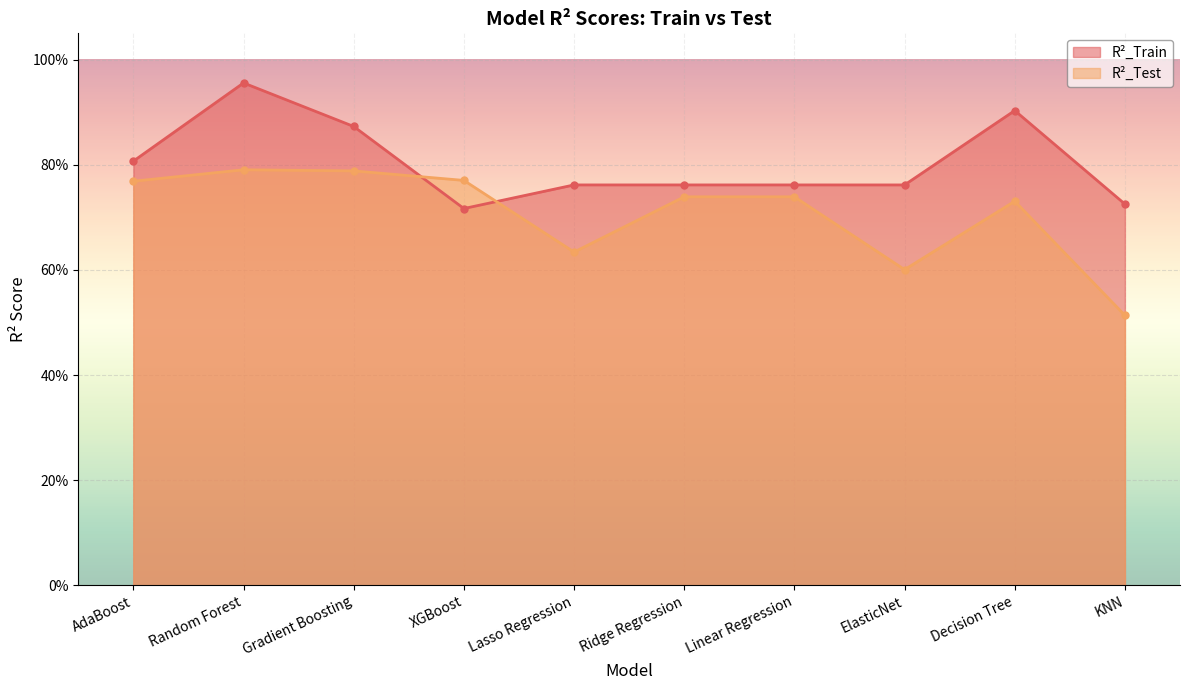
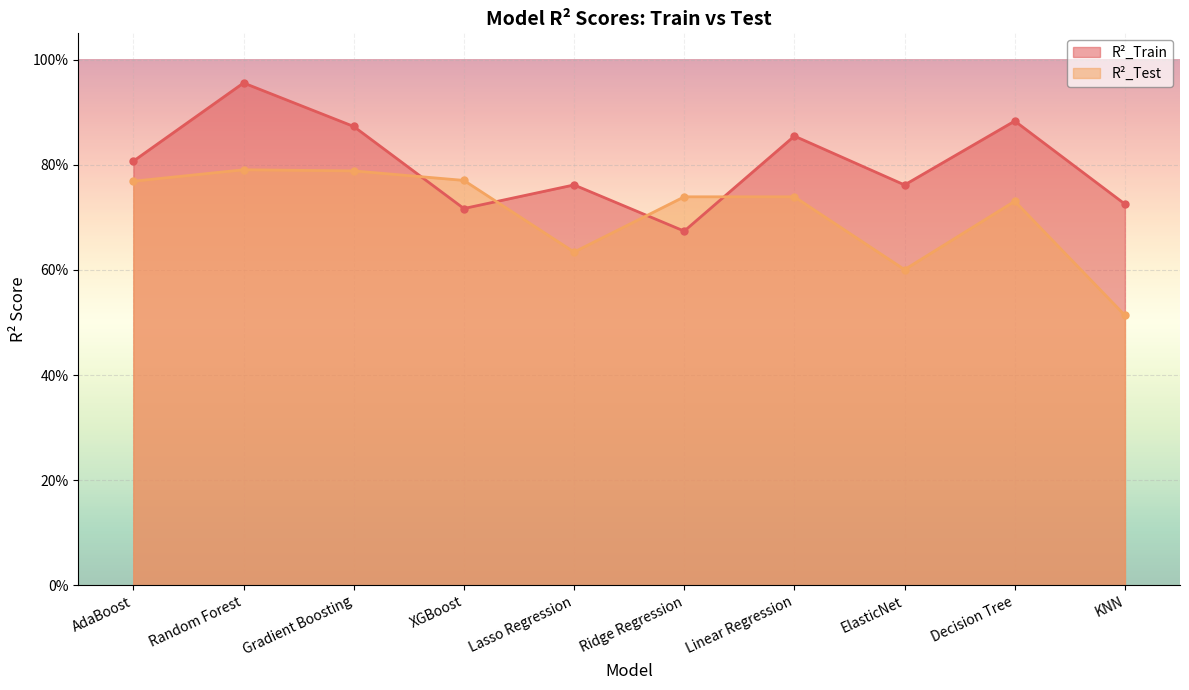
  {
    "R²_Train": {
      "AdaBoost": "81%",
      "Random Forest": "96%",
      "Gradient Boosting": "87%",
      "XGBoost": "72%",
      "Lasso Regression": "76%",
-     "Ridge Regression": "76%",
-     "Linear Regression": "76%",
+     "Ridge Regression": "67%",
+     "Linear Regression": "85%",
      "ElasticNet": "76%",
-     "Decision Tree": "90%",
+     "Decision Tree": "88%",
      "KNN": "73%"
    },
    "R²_Test": {
      "AdaBoost": "77%",
      "Random Forest": "79%",
      "Gradient Boosting": "79%",
      "XGBoost": "77%",
      "Lasso Regression": "63%",
      "Ridge Regression": "74%",
      "Linear Regression": "74%",
      "ElasticNet": "60%",
      "Decision Tree": "73%",
      "KNN": "51%"
    }
  }
